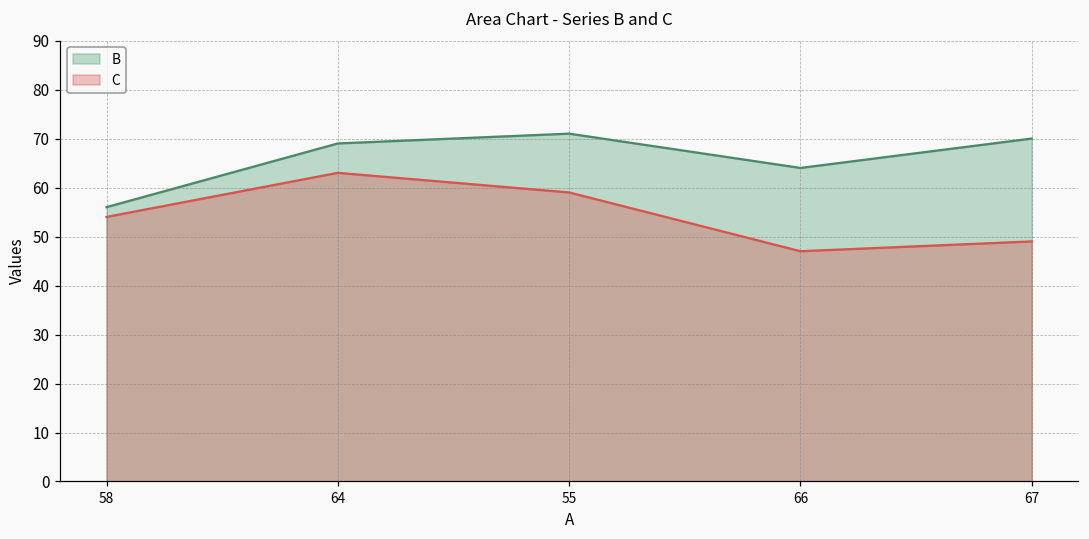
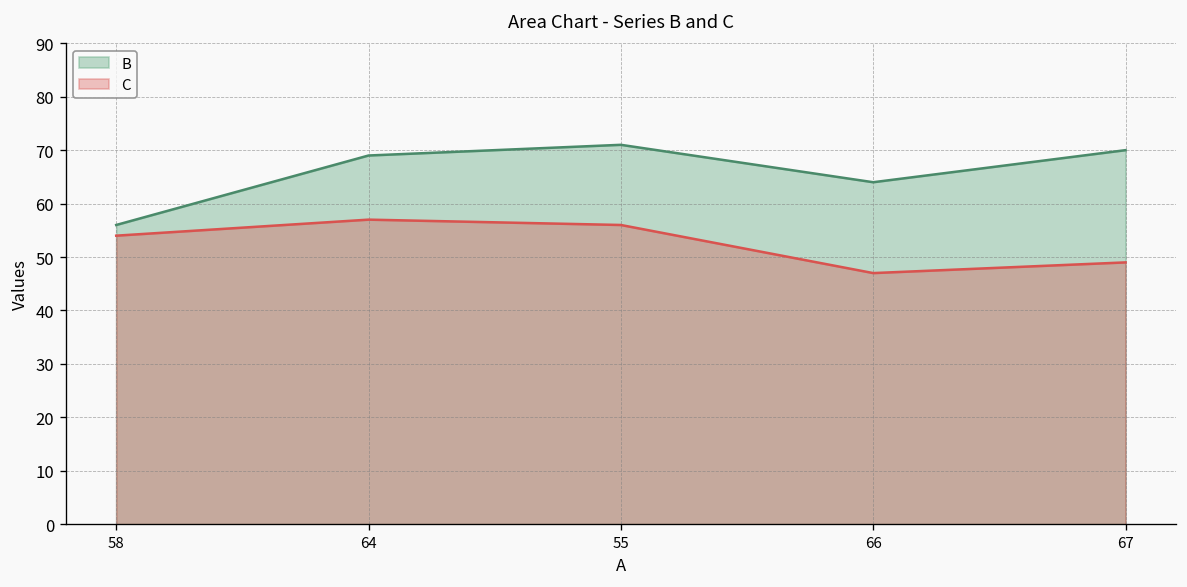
  {
    "B": {
      "58": 56,
      "64": 69,
      "55": 71,
      "66": 64,
      "67": 70
    },
    "C": {
      "58": 54,
-     "64": 63,
-     "55": 59,
+     "64": 57,
+     "55": 56,
      "66": 47,
      "67": 49
    }
  }
